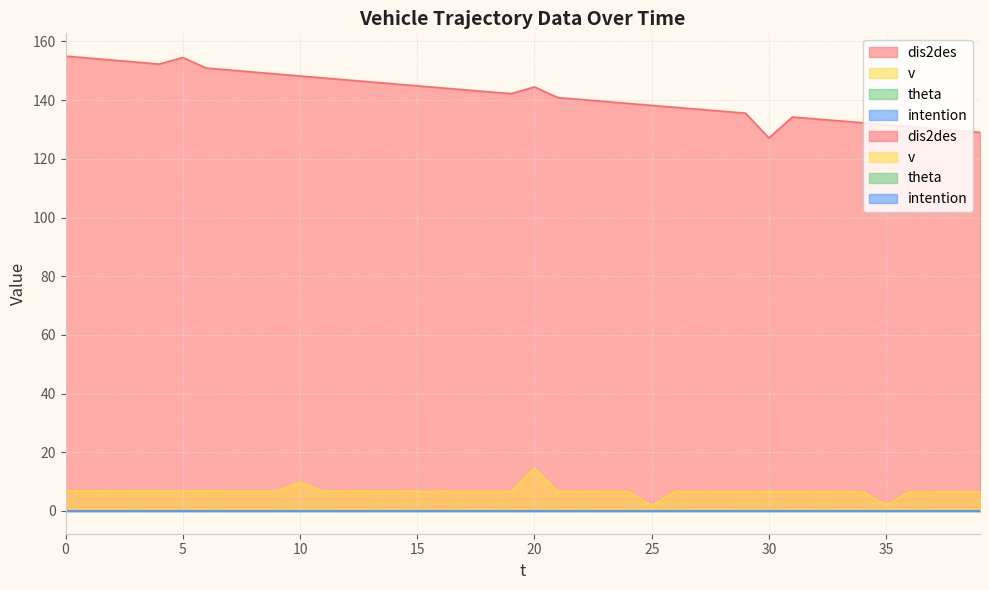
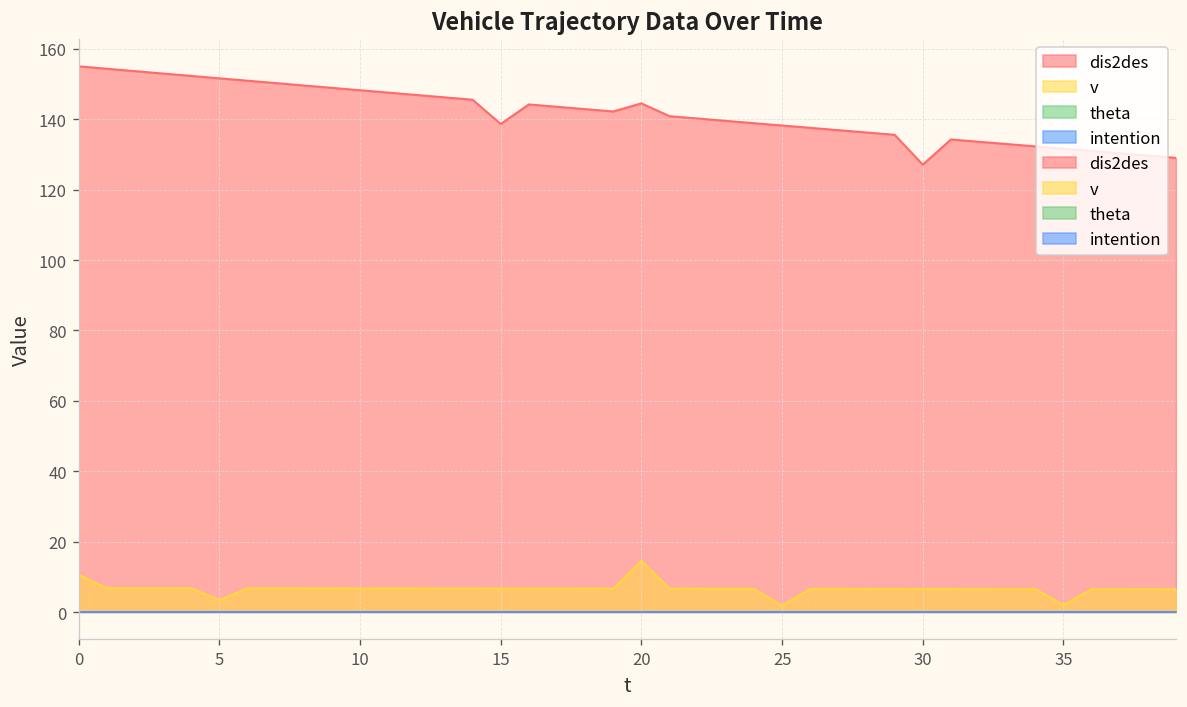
  {
    "dis2des": {
      "0": 155,
-     "5": 155,
+     "5": 152,
      "10": 148,
-     "15": 145,
+     "15": 139,
      "20": 145,
      "25": 138,
      "30": 127
    },
    "v": {
-     "0": 7,
-     "5": 7,
-     "10": 10,
+     "0": 11,
+     "5": 3,
+     "10": 7,
      "15": 7,
      "20": 15,
      "25": 2,
      "30": 7,
      "35": 2
    },
    "intention": {
      "0": 0,
      "5": 0,
      "10": 0,
      "15": 0,
      "20": 0,
      "25": 0,
      "30": 0,
      "35": 0
    }
  }
